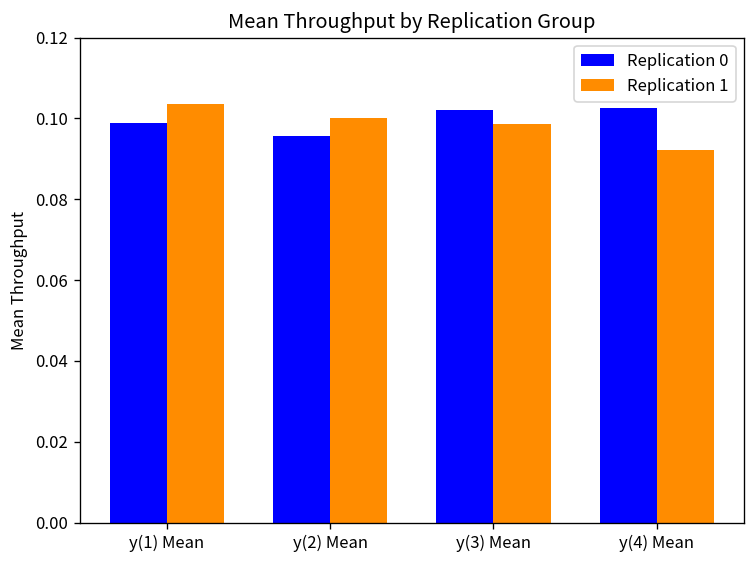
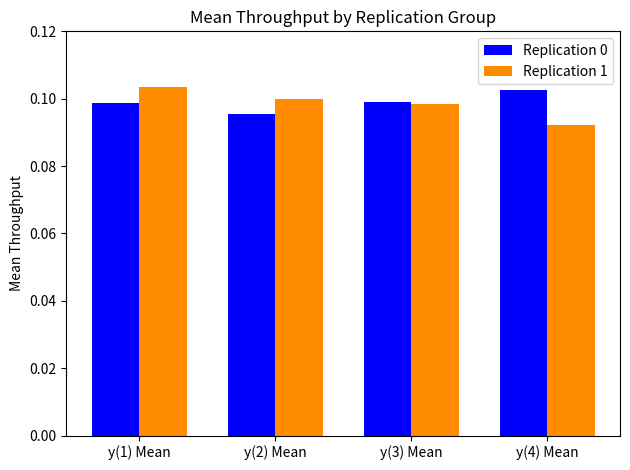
  {
    "Replication 0": {
      "y(1) Mean": 0.099,
      "y(2) Mean": 0.096,
-     "y(3) Mean": 0.102,
+     "y(3) Mean": 0.099,
      "y(4) Mean": 0.103
    },
    "Replication 1": {
      "y(1) Mean": 0.104,
      "y(2) Mean": 0.100,
      "y(3) Mean": 0.099,
      "y(4) Mean": 0.092
    }
  }
